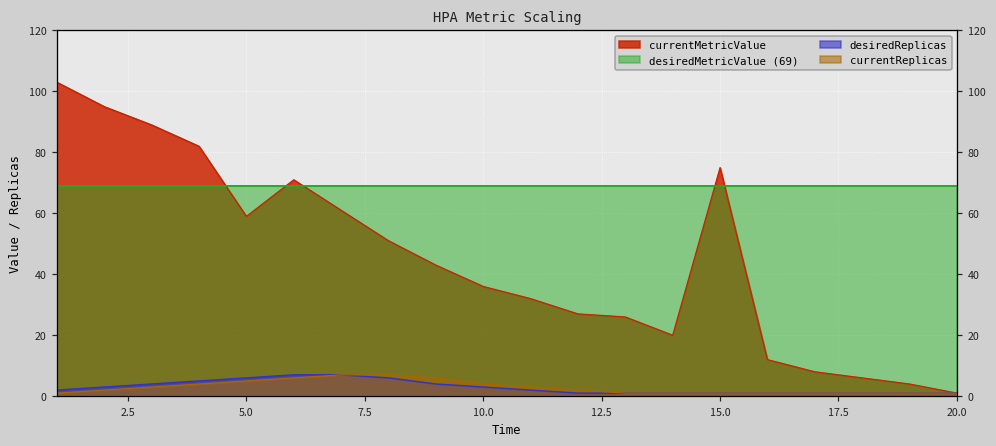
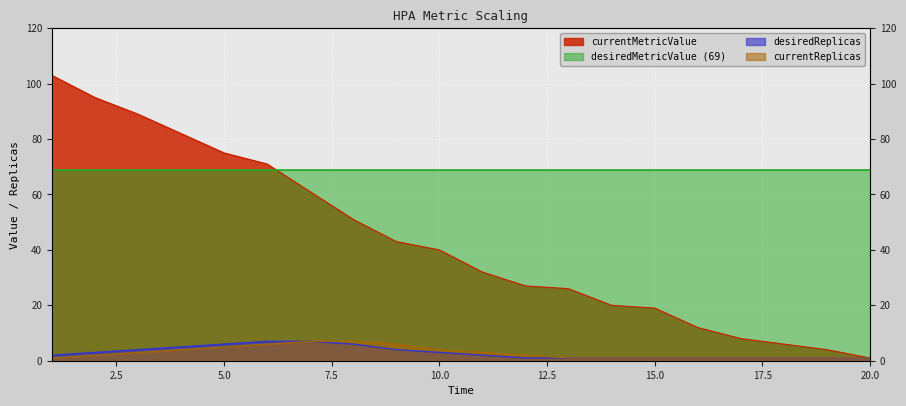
  {
    "currentMetricValue": {
-     "5.0": 59,
-     "10.0": 36,
-     "15.0": 75
+     "5.0": 75,
+     "10.0": 40,
+     "15.0": 19
    },
    "desiredMetricValue (69)": {
      "5.0": 69,
      "10.0": 69,
      "15.0": 69,
      "20.0": 69
    },
    "desiredReplicas": {
      "5.0": 6,
      "10.0": 3
    },
    "currentReplicas": {
      "5.0": 5,
      "10.0": 4
    }
  }
